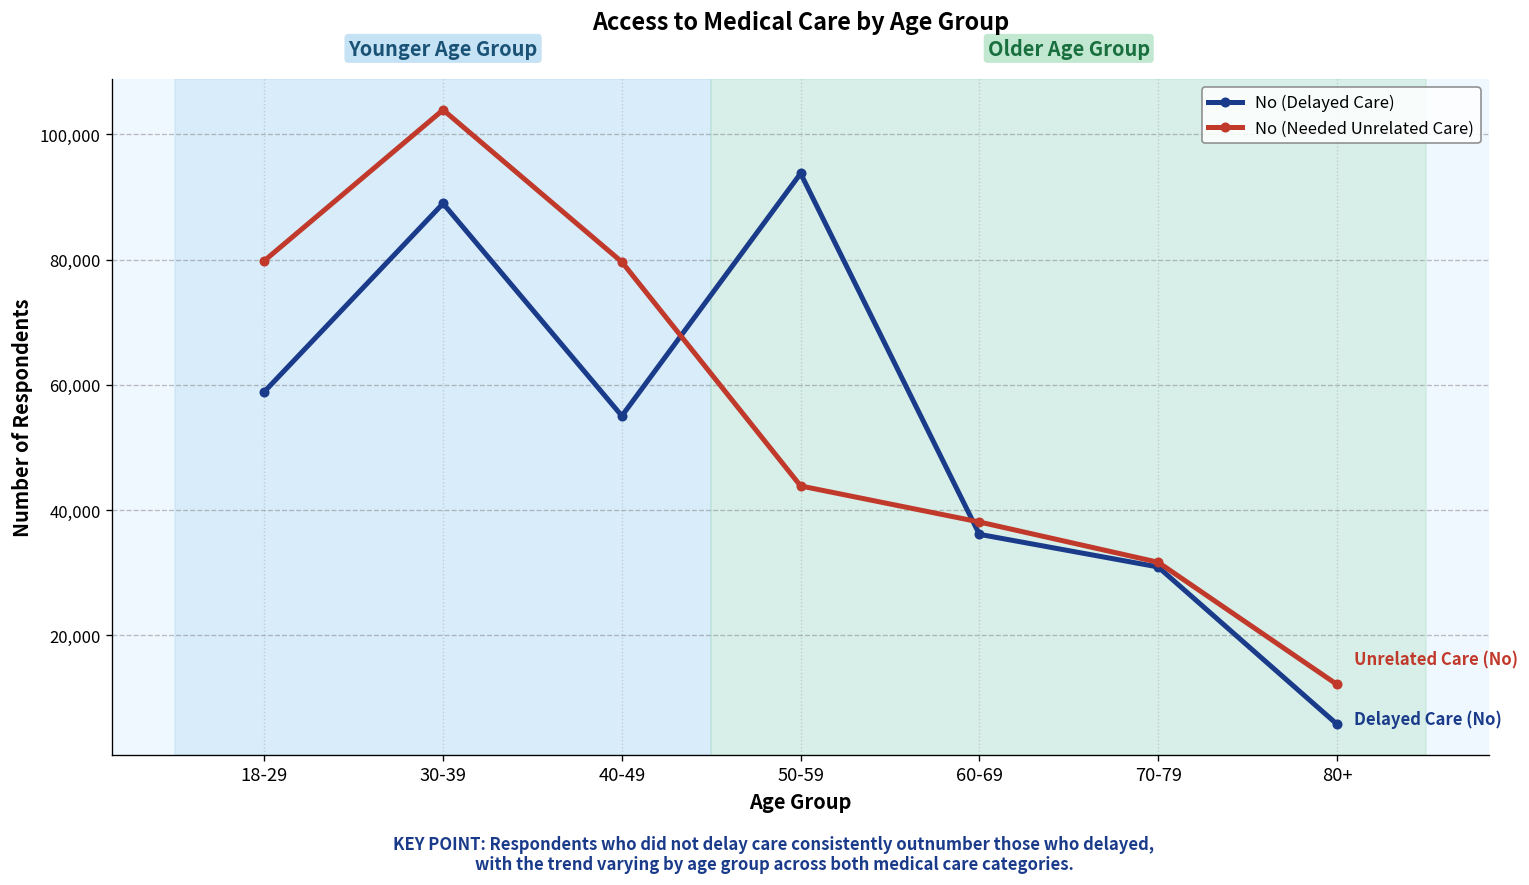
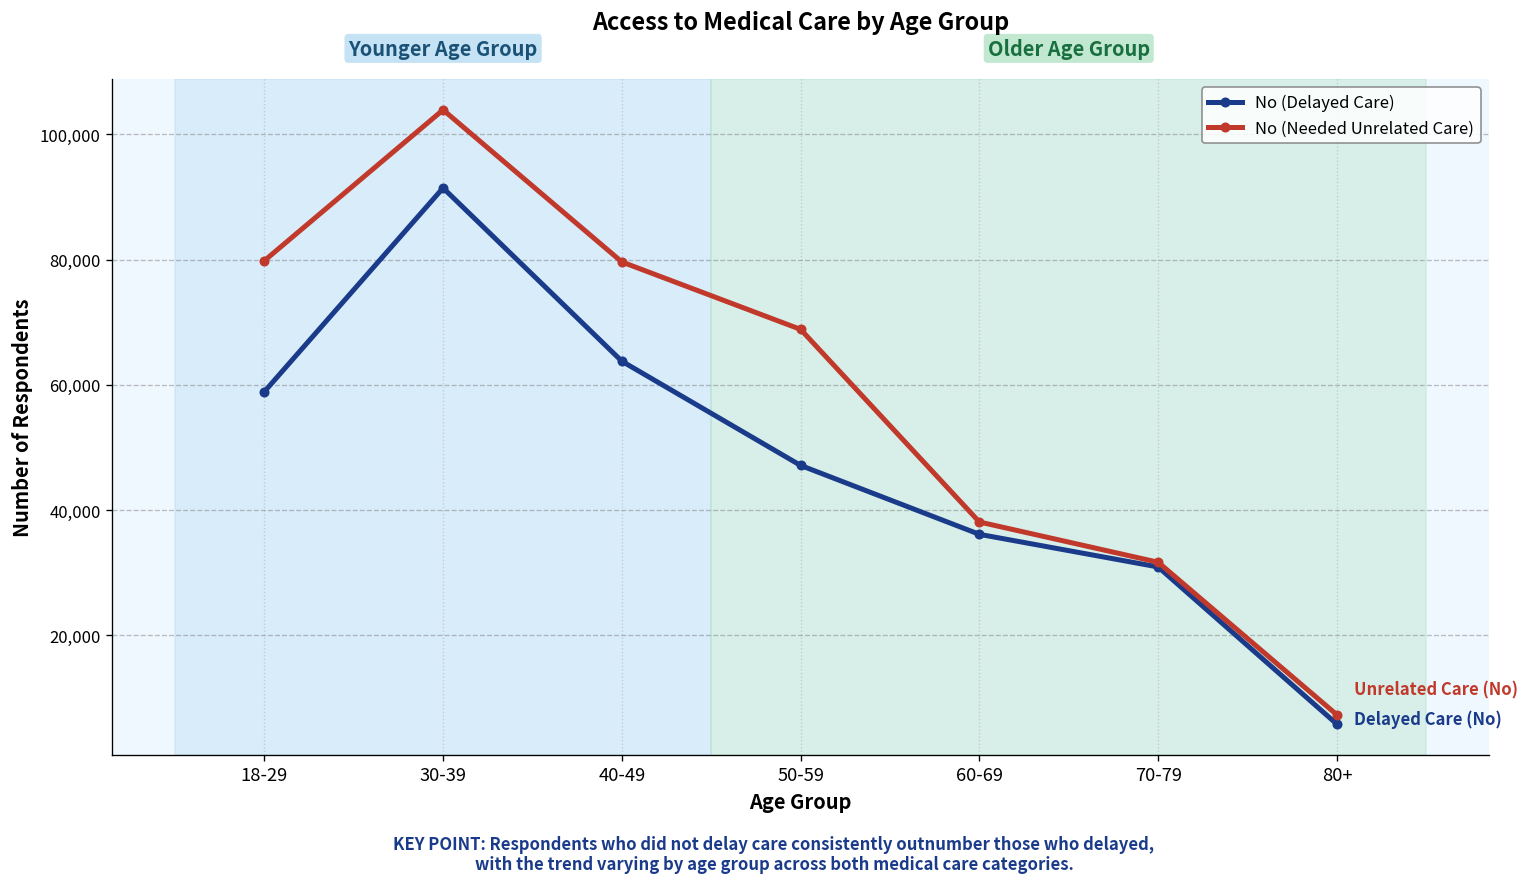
  {
    "No (Delayed Care)": {
      "18-29": "59,000",
-     "30-39": "89,000",
-     "40-49": "55,000",
-     "50-59": "94,000",
+     "30-39": "91,000",
+     "40-49": "64,000",
+     "50-59": "47,000",
      "60-69": "36,000",
      "70-79": "31,000",
      "80+": "6,000"
    },
    "No (Needed Unrelated Care)": {
      "18-29": "80,000",
      "30-39": "104,000",
      "40-49": "80,000",
-     "50-59": "44,000",
+     "50-59": "69,000",
      "60-69": "38,000",
      "70-79": "32,000",
-     "80+": "12,000"
+     "80+": "7,000"
    }
  }
